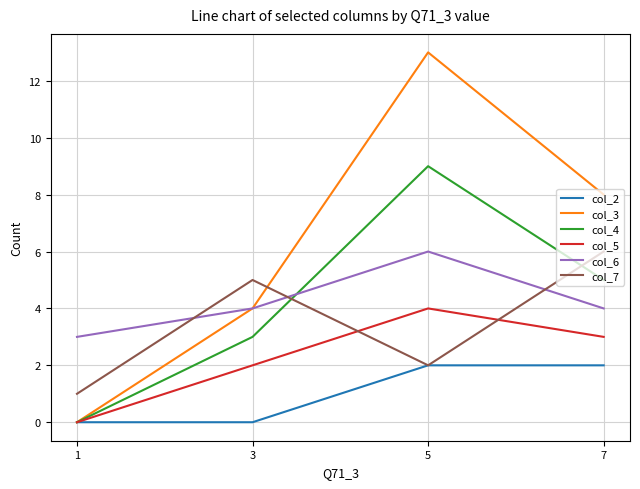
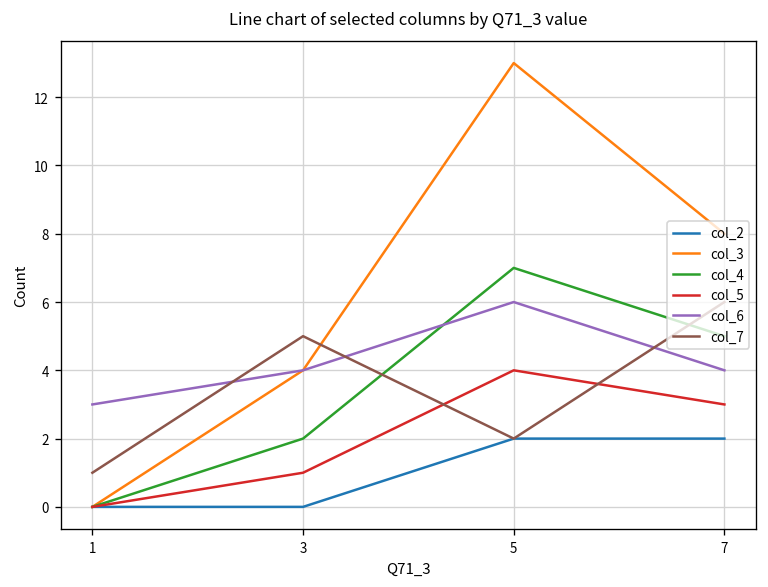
  {
    "col_2": {
      "3": 0,
      "7": 2
    },
    "col_3": {
      "5": 13
    },
    "col_4": {
-     "3": 3,
-     "5": 9
+     "3": 2,
+     "5": 7
    },
    "col_5": {
-     "3": 2,
+     "3": 1,
      "5": 4,
      "7": 3
    },
    "col_6": {
      "1": 3,
      "5": 6,
      "7": 4
    },
    "col_7": {
      "1": 1,
      "3": 5
    }
  }
